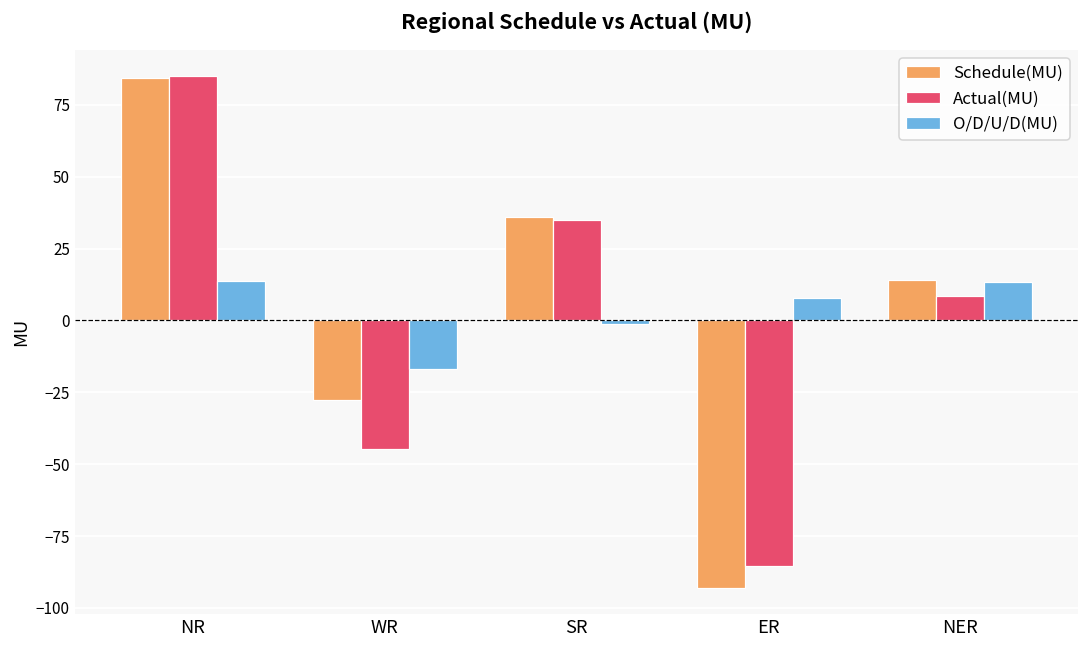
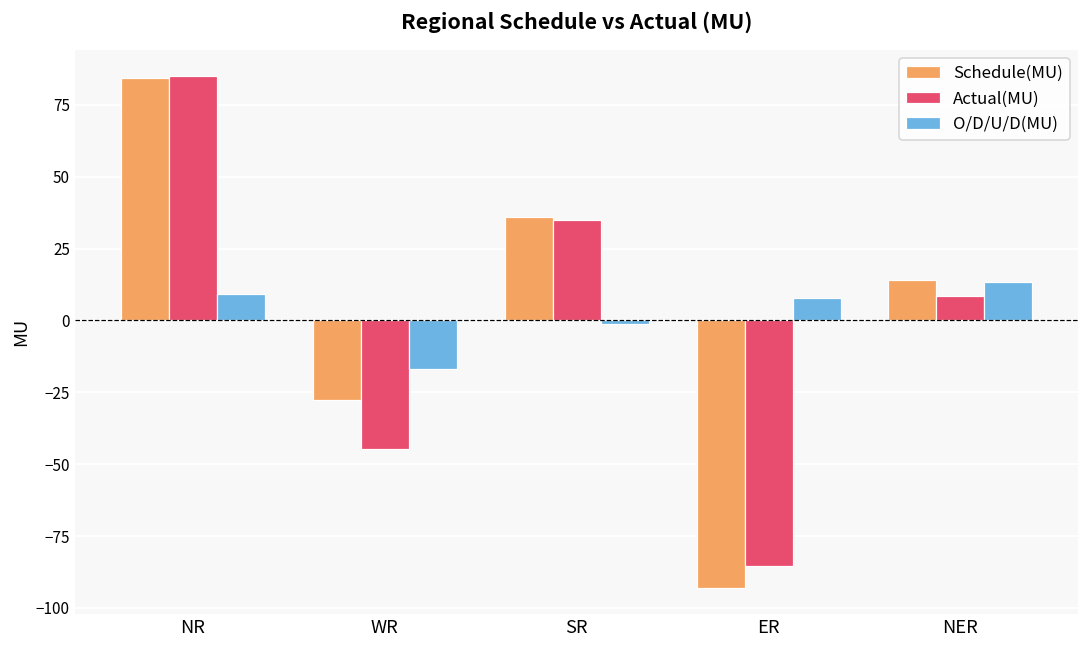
  {
    "Schedule(MU)": {
      "NR": 84,
      "WR": -28,
      "SR": 36,
      "ER": -93,
      "NER": 14
    },
    "Actual(MU)": {
      "NR": 85,
      "WR": -45,
      "SR": 35,
      "ER": -85,
      "NER": 9
    },
    "O/D/U/D(MU)": {
-     "NR": 14,
+     "NR": 9,
      "WR": -17,
      "SR": -1,
      "ER": 8,
      "NER": 14
    }
  }
